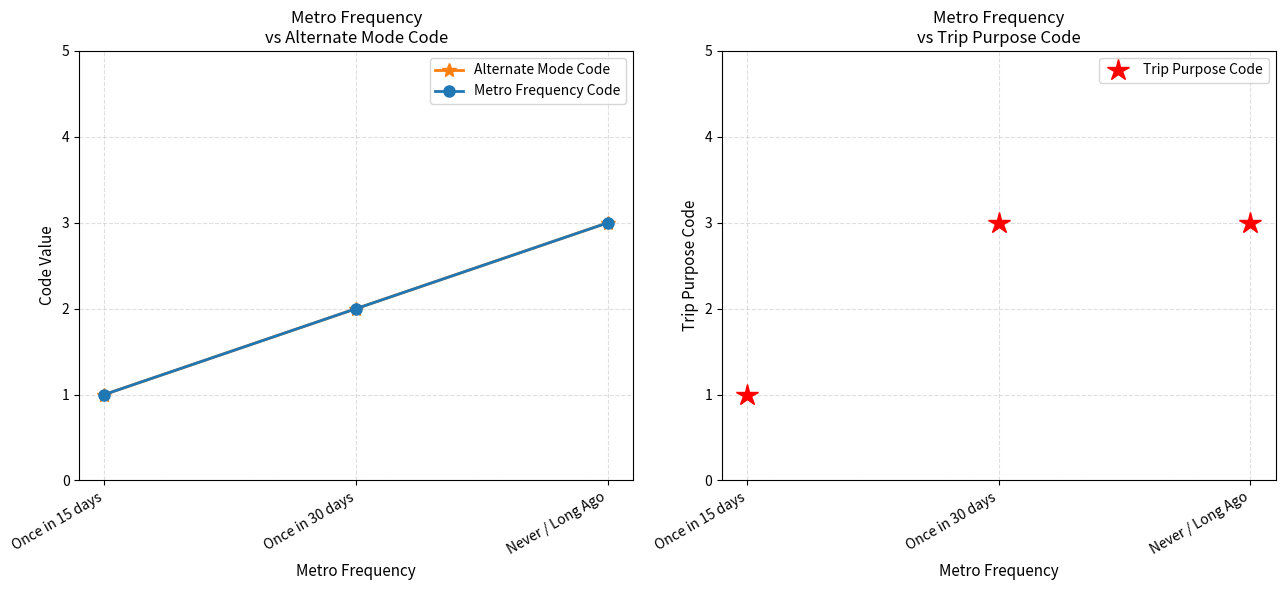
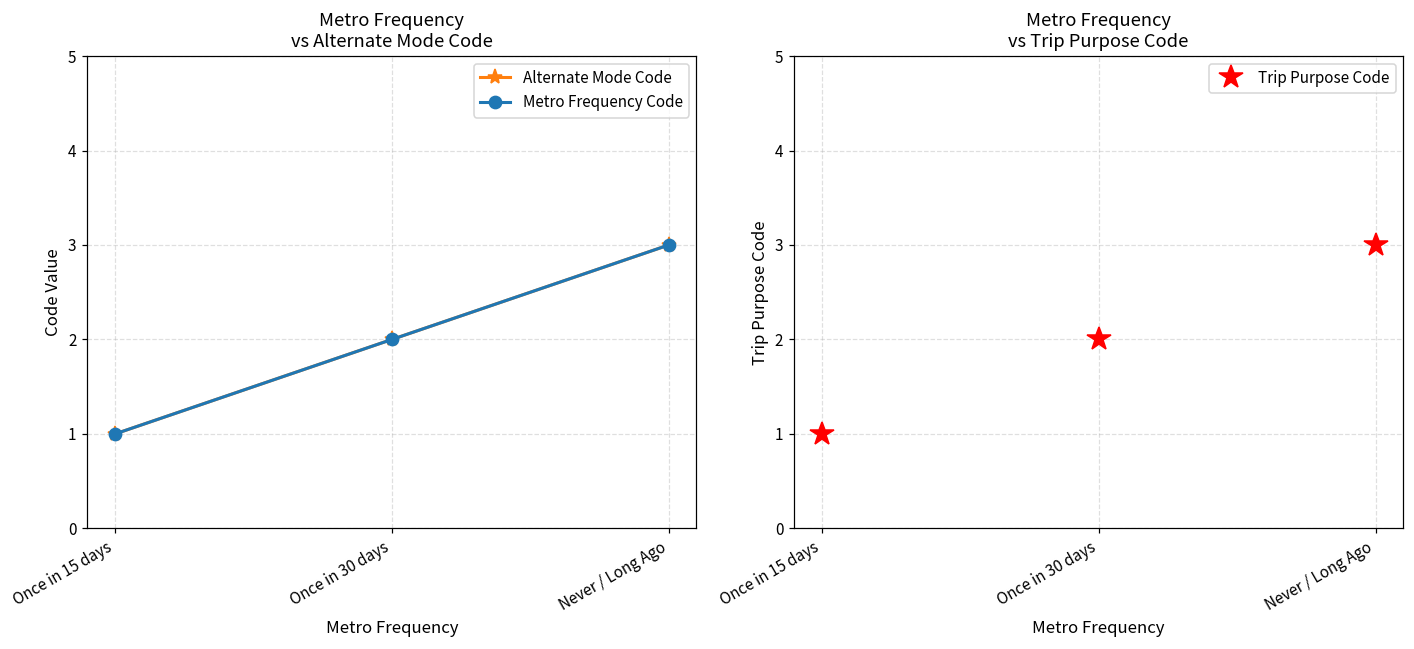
  {
    "Metro Frequency vs Alternate Mode Code": {
      "Once in 15 days": 1.0,
      "Once in 30 days": 2.0,
      "Never / Long Ago": 3.0
    },
    "Metro Frequency vs Trip Purpose Code": {
      "Once in 15 days": 1,
-     "Once in 30 days": 3,
+     "Once in 30 days": 2,
      "Never / Long Ago": 3
    }
  }
